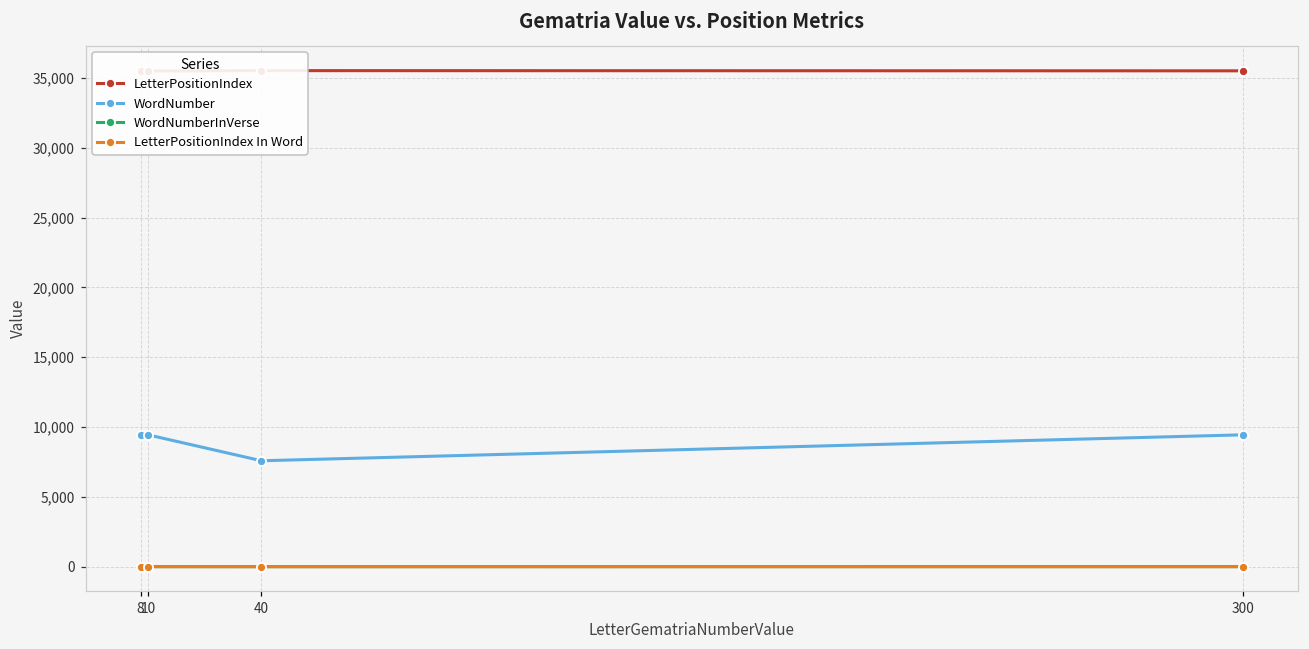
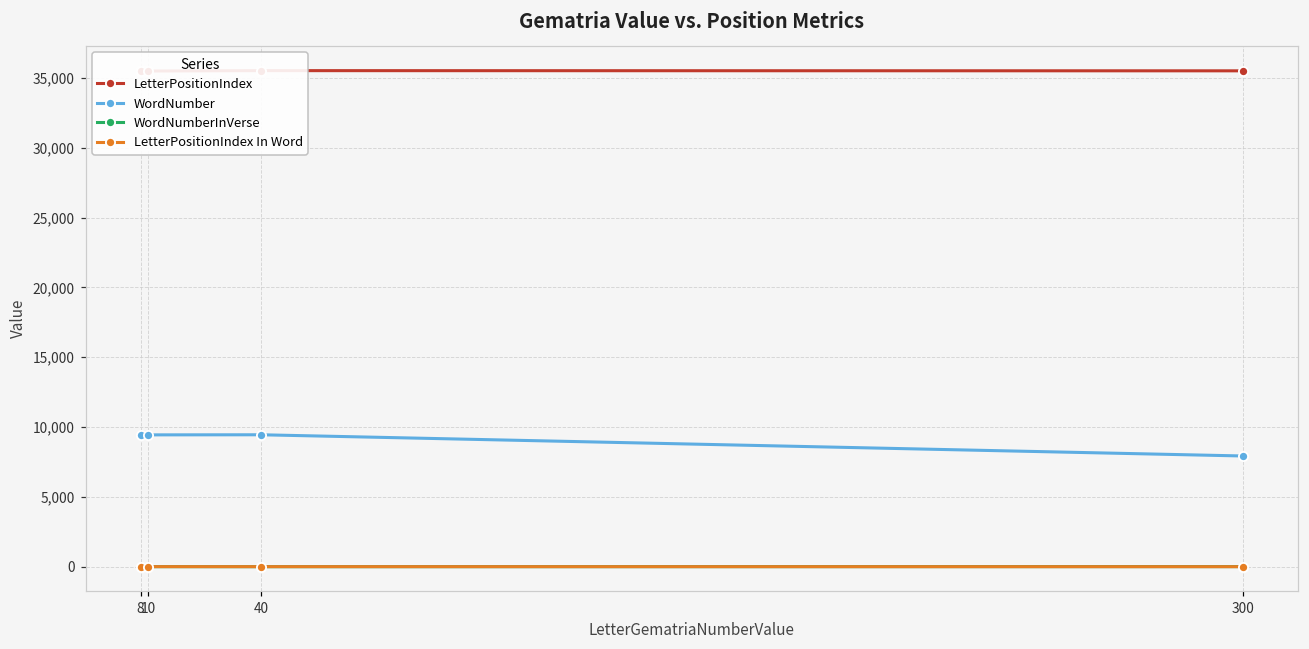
  {
    "LetterPositionIndex": {
      "300": "35,500"
    },
    "WordNumber": {
-     "40": "7,600",
-     "300": "9,400"
+     "40": "9,400",
+     "300": "7,900"
    },
    "LetterPositionIndex In Word": {
      "40": "0",
      "300": "0"
    }
  }
